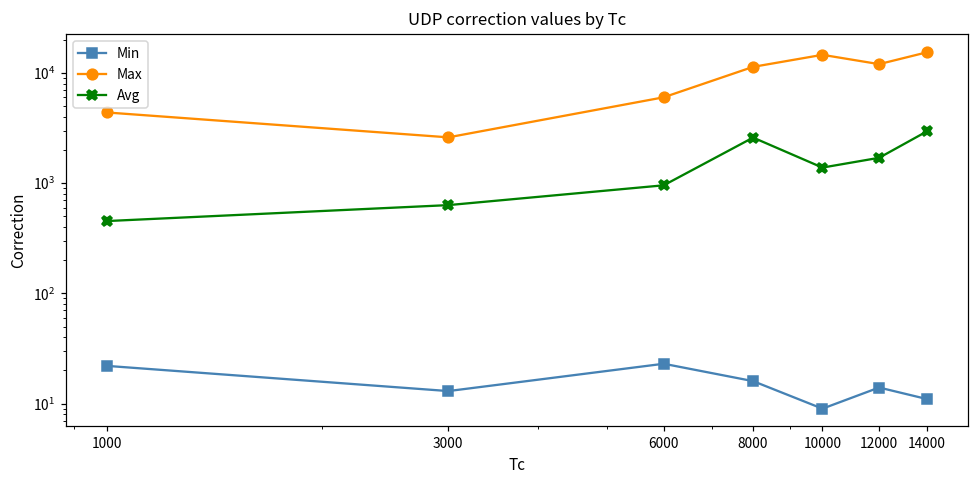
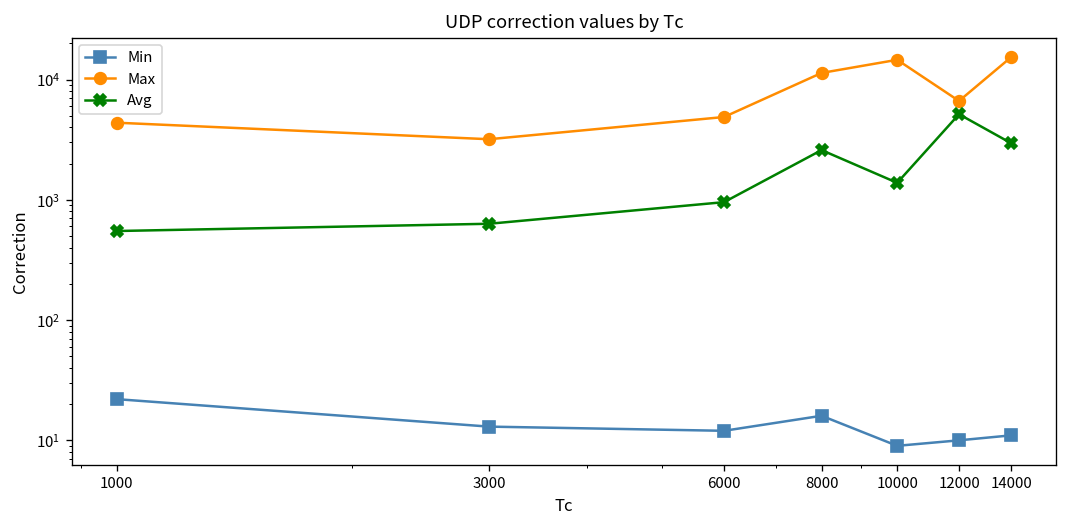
  {
    "Min": {
      "1000": 22,
      "3000": 13,
-     "6000": 23,
+     "6000": 12,
      "8000": 16,
      "10000": 9,
-     "12000": 14,
+     "12000": 10,
      "14000": 11
    },
    "Max": {
      "1000": 4000,
-     "3000": 2600,
-     "6000": 6000,
+     "3000": 3200,
+     "6000": 5000,
      "8000": 11000,
      "10000": 15000,
-     "12000": 12000,
+     "12000": 7000,
      "14000": 15000
    },
    "Avg": {
-     "1000": 500,
+     "1000": 600,
      "3000": 600,
      "6000": 1000,
      "8000": 2600,
      "10000": 1400,
-     "12000": 1700,
+     "12000": 5000,
      "14000": 3000
    }
  }
